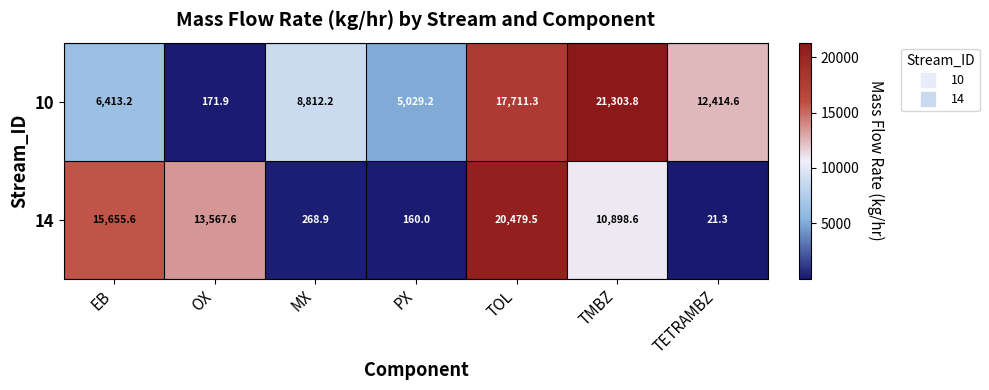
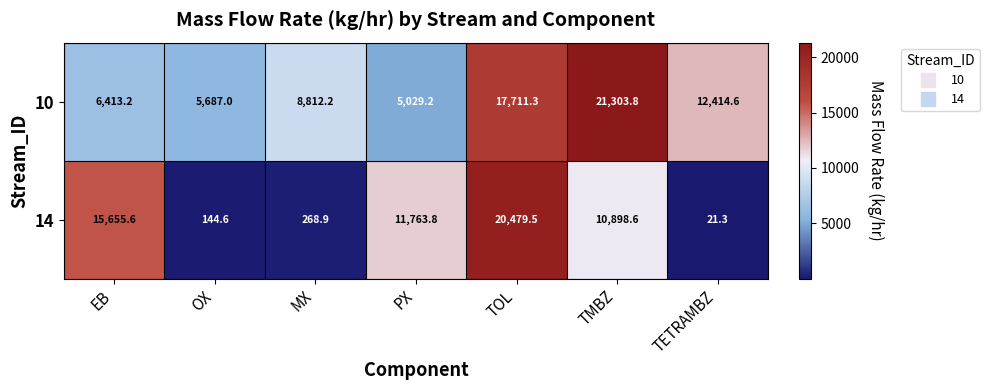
  {
    "10": {
      "EB": "6,413.2",
-     "OX": "171.9",
+     "OX": "5,687.0",
      "MX": "8,812.2",
      "PX": "5,029.2",
      "TOL": "17,711.3",
      "TMBZ": "21,303.8",
      "TETRAMBZ": "12,414.6"
    },
    "14": {
      "EB": "15,655.6",
-     "OX": "13,567.6",
+     "OX": "144.6",
      "MX": "268.9",
-     "PX": "160.0",
+     "PX": "11,763.8",
      "TOL": "20,479.5",
      "TMBZ": "10,898.6",
      "TETRAMBZ": "21.3"
    }
  }
